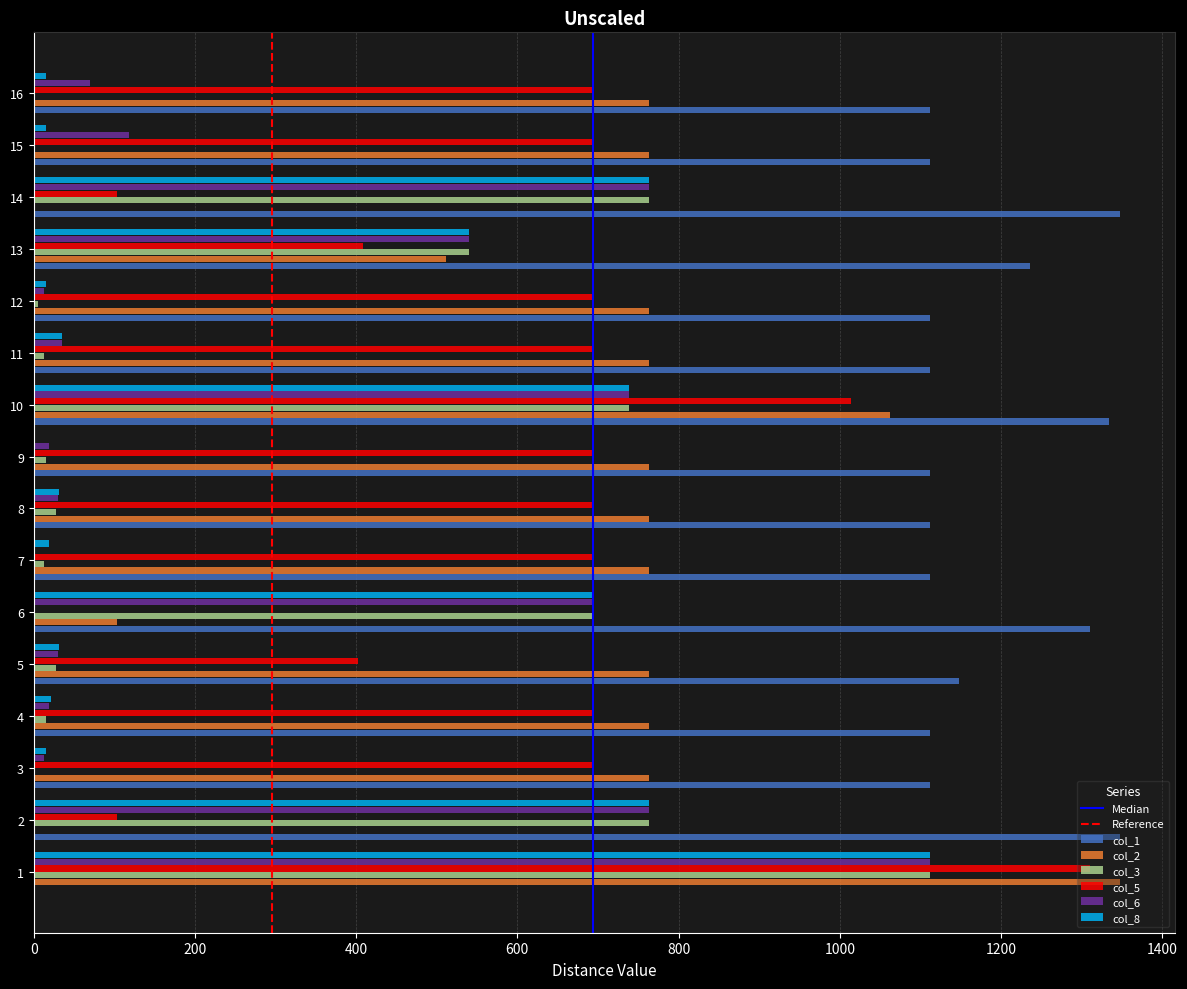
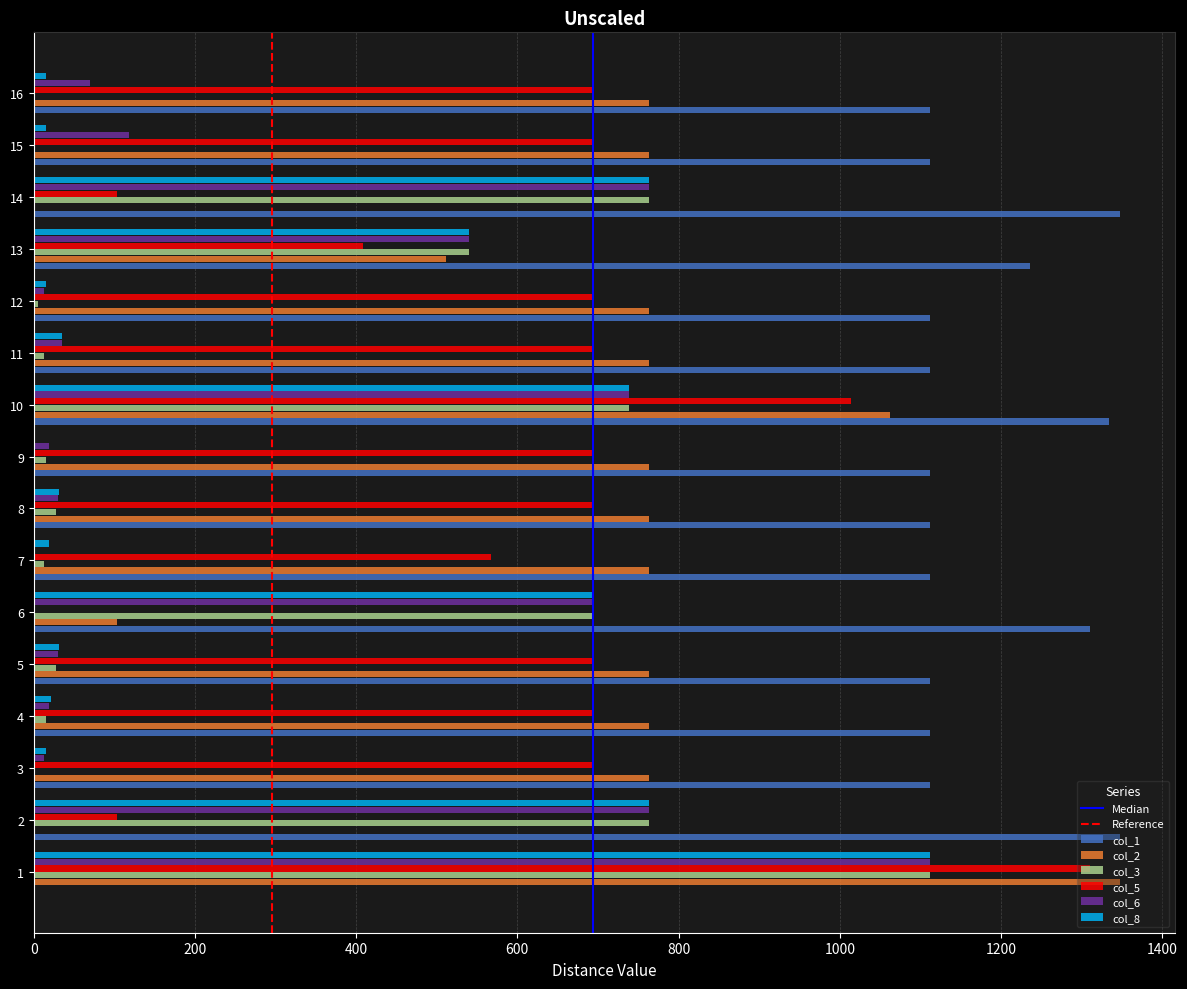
  {
    "col_1": {
      "16": 1110,
      "15": 1110,
      "14": 1350,
      "13": 1240,
      "12": 1110,
      "11": 1110,
      "10": 1330,
      "9": 1110,
      "8": 1110,
      "7": 1110,
      "6": 1310,
-     "5": 1150,
+     "5": 1110,
      "4": 1110,
      "3": 1110,
      "1": 0
    },
    "col_2": {
      "16": 760,
      "15": 760,
      "14": 0,
      "13": 510,
      "12": 760,
      "11": 760,
      "10": 1060,
      "9": 760,
      "8": 760,
      "7": 760,
      "6": 100,
      "5": 760,
      "4": 760,
      "3": 760,
      "2": 0
    },
    "col_3": {
      "14": 760,
      "13": 540,
      "12": 10,
      "11": 10,
      "10": 740,
      "9": 10,
      "8": 30,
      "7": 10,
      "6": 690,
      "5": 30,
      "4": 10,
      "3": 0,
      "2": 760,
      "1": 1110
    },
    "col_5": {
      "16": 690,
      "15": 690,
      "14": 100,
      "13": 410,
      "12": 690,
      "11": 690,
      "10": 1010,
      "9": 690,
      "8": 690,
-     "7": 690,
+     "7": 570,
      "6": 0,
-     "5": 400,
+     "5": 690,
      "4": 690,
      "3": 690,
      "2": 100
    },
    "col_6": {
      "16": 70,
      "15": 120,
      "14": 760,
      "13": 540,
      "12": 10,
      "11": 30,
      "10": 740,
      "9": 20,
      "8": 30,
      "7": 0,
      "6": 690,
      "5": 30,
      "4": 20,
      "3": 10,
      "2": 760,
      "1": 1110
    },
    "col_8": {
      "16": 10,
      "15": 10,
      "14": 760,
      "13": 540,
      "12": 20,
      "11": 40,
      "10": 740,
      "9": 0,
      "8": 30,
      "7": 20,
      "6": 690,
      "5": 30,
      "4": 20,
      "3": 10,
      "2": 760,
      "1": 1110
    }
  }
